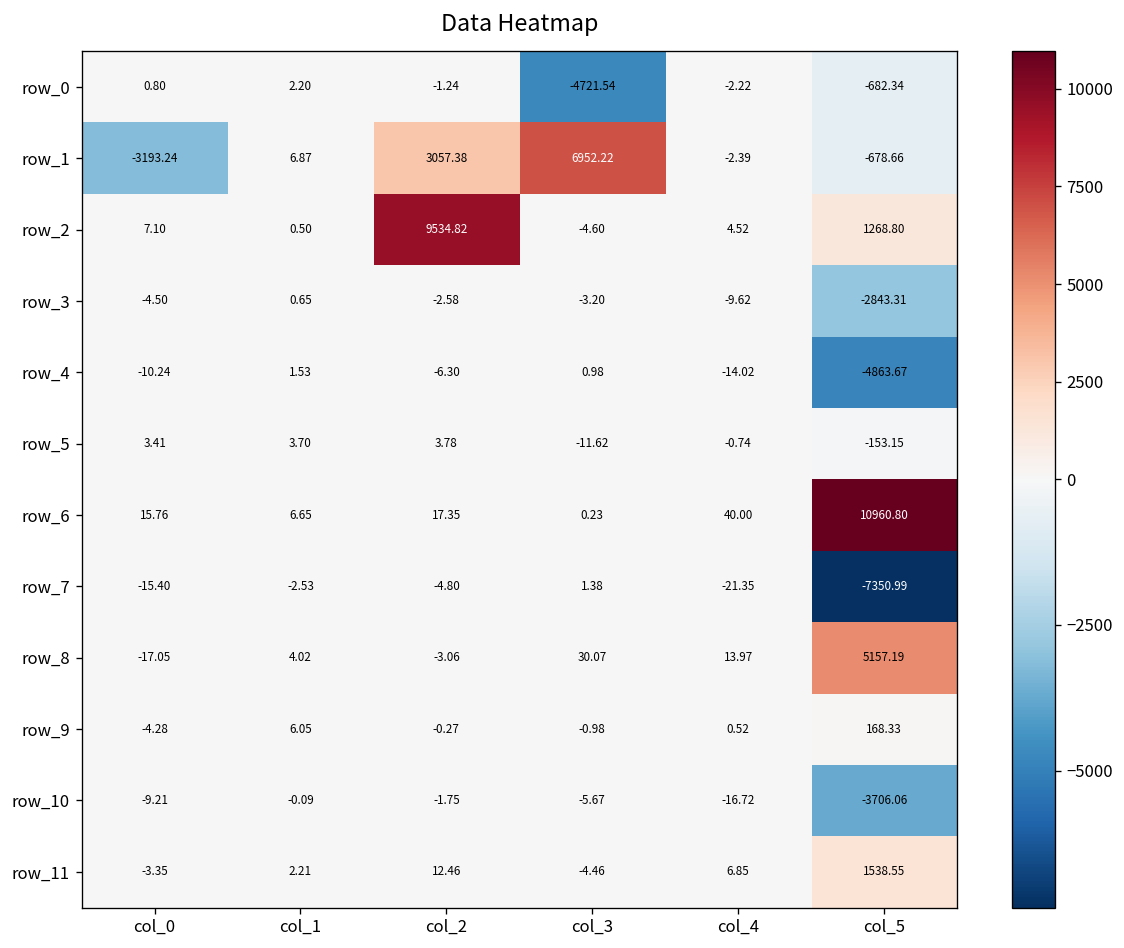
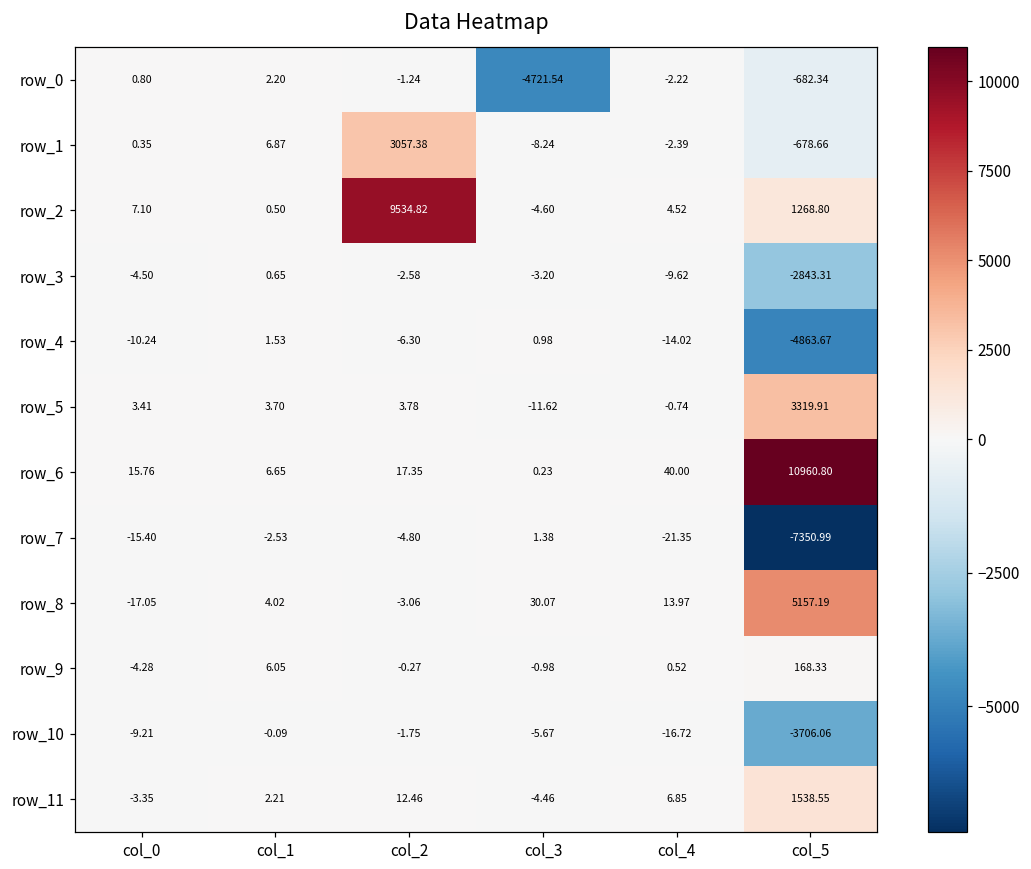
  {
    "row_0": {
      "col_0": 0.80,
      "col_1": 2.20,
      "col_2": -1.24,
      "col_3": -4721.54,
      "col_4": -2.22,
      "col_5": -682.34
    },
    "row_1": {
-     "col_0": -3193.24,
+     "col_0": 0.35,
      "col_1": 6.87,
      "col_2": 3057.38,
-     "col_3": 6952.22,
+     "col_3": -8.24,
      "col_4": -2.39,
      "col_5": -678.66
    },
    "row_2": {
      "col_0": 7.10,
      "col_1": 0.50,
      "col_2": 9534.82,
      "col_3": -4.60,
      "col_4": 4.52,
      "col_5": 1268.80
    },
    "row_3": {
      "col_0": -4.50,
      "col_1": 0.65,
      "col_2": -2.58,
      "col_3": -3.20,
      "col_4": -9.62,
      "col_5": -2843.31
    },
    "row_4": {
      "col_0": -10.24,
      "col_1": 1.53,
      "col_2": -6.30,
      "col_3": 0.98,
      "col_4": -14.02,
      "col_5": -4863.67
    },
    "row_5": {
      "col_0": 3.41,
      "col_1": 3.70,
      "col_2": 3.78,
      "col_3": -11.62,
      "col_4": -0.74,
-     "col_5": -153.15
+     "col_5": 3319.91
    },
    "row_6": {
      "col_0": 15.76,
      "col_1": 6.65,
      "col_2": 17.35,
      "col_3": 0.23,
      "col_4": 40.00,
      "col_5": 10960.80
    },
    "row_7": {
      "col_0": -15.40,
      "col_1": -2.53,
      "col_2": -4.80,
      "col_3": 1.38,
      "col_4": -21.35,
      "col_5": -7350.99
    },
    "row_8": {
      "col_0": -17.05,
      "col_1": 4.02,
      "col_2": -3.06,
      "col_3": 30.07,
      "col_4": 13.97,
      "col_5": 5157.19
    },
    "row_9": {
      "col_0": -4.28,
      "col_1": 6.05,
      "col_2": -0.27,
      "col_3": -0.98,
      "col_4": 0.52,
      "col_5": 168.33
    },
    "row_10": {
      "col_0": -9.21,
      "col_1": -0.09,
      "col_2": -1.75,
      "col_3": -5.67,
      "col_4": -16.72,
      "col_5": -3706.06
    },
    "row_11": {
      "col_0": -3.35,
      "col_1": 2.21,
      "col_2": 12.46,
      "col_3": -4.46,
      "col_4": 6.85,
      "col_5": 1538.55
    }
  }
